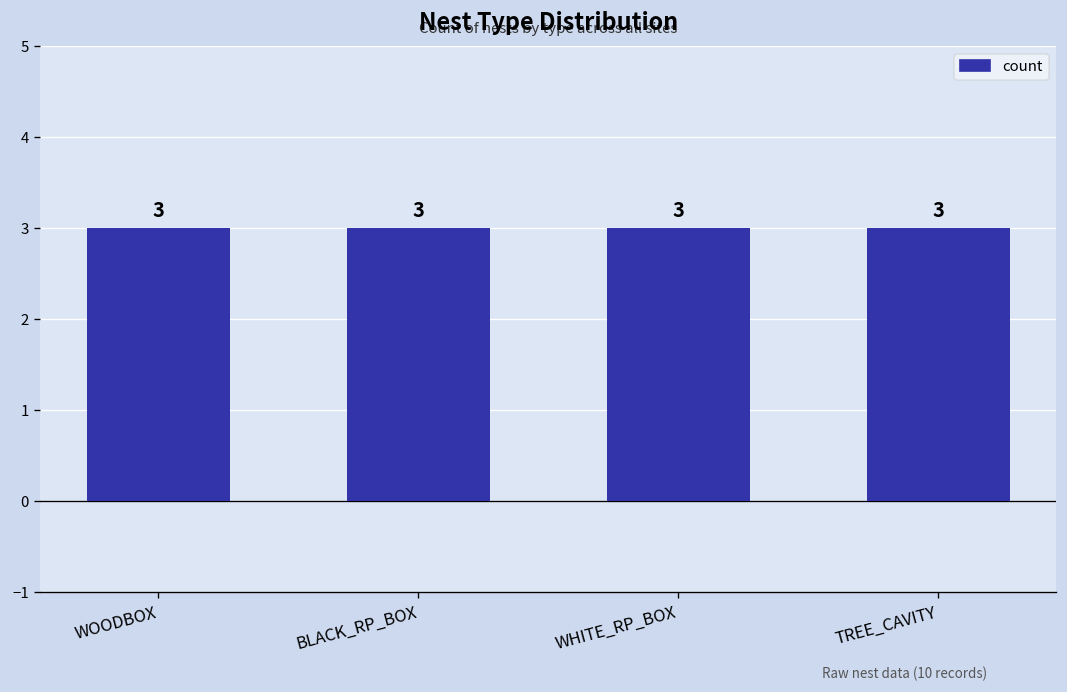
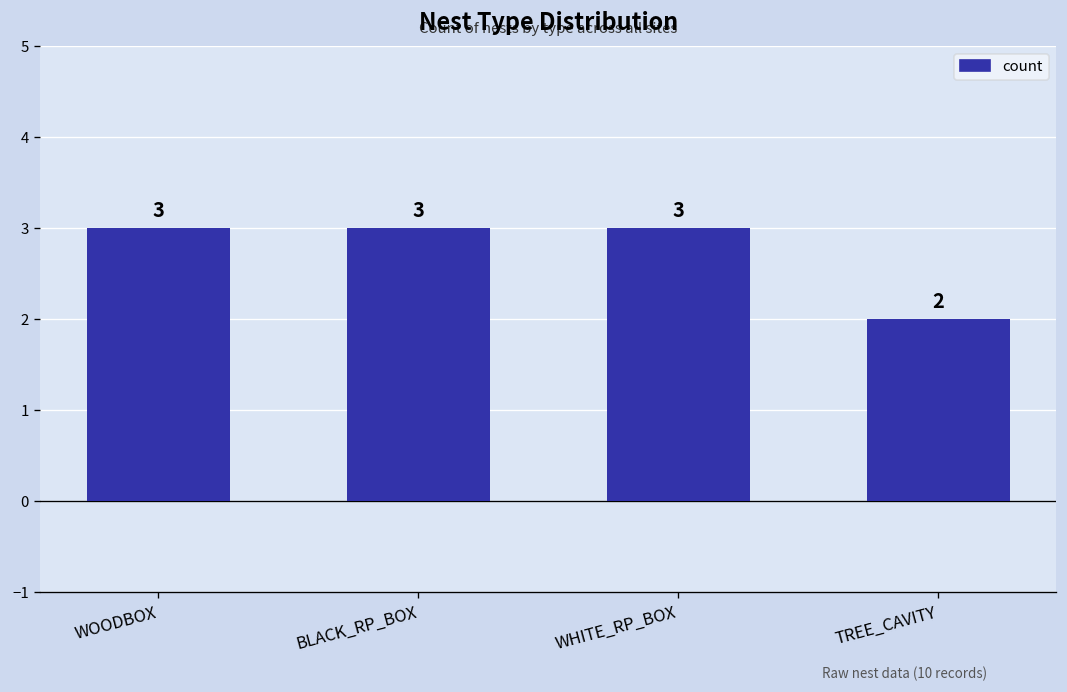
  {
    "WOODBOX": 3,
    "BLACK_RP_BOX": 3,
    "WHITE_RP_BOX": 3,
-   "TREE_CAVITY": 3
+   "TREE_CAVITY": 2
  }
